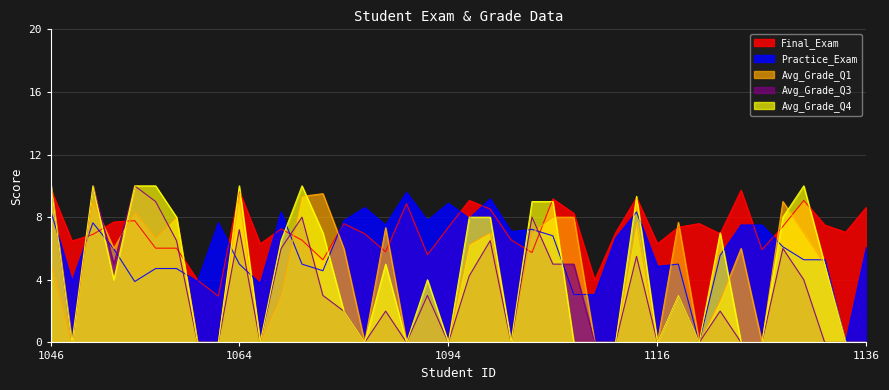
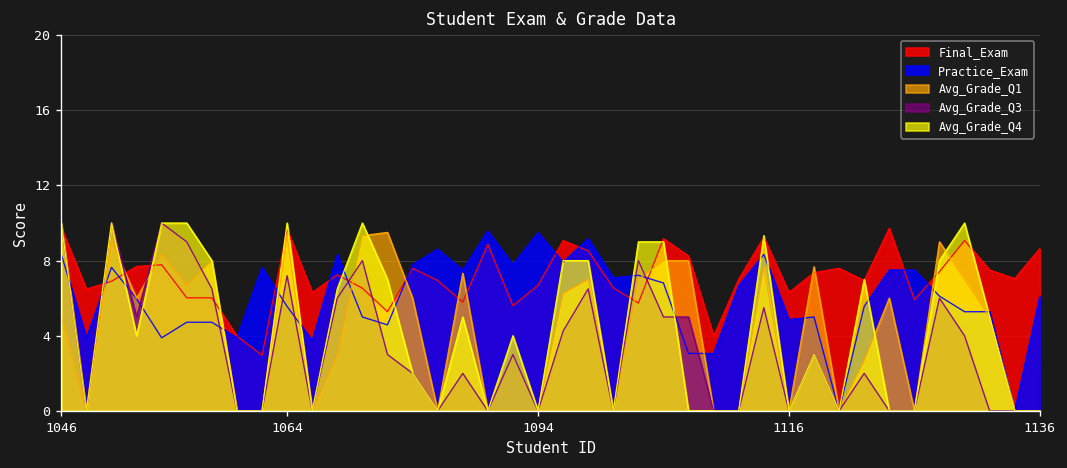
  {
    "Final_Exam": {
      "1046": 9.7,
      "1064": 9.7,
-     "1094": 7.4,
+     "1094": 6.7,
      "1116": 6.3,
      "1136": 8.6
    },
    "Practice_Exam": {
      "1046": 8.3,
-     "1064": 5.0,
-     "1094": 8.9,
+     "1064": 5.6,
+     "1094": 9.5,
      "1116": 4.9,
      "1136": 6.1
    },
    "Avg_Grade_Q1": {
      "1046": 5.0,
      "1064": 9.3
    },
    "Avg_Grade_Q3": {
      "1064": 7.2
    },
    "Avg_Grade_Q4": {
      "1064": 10.0
    }
  }
